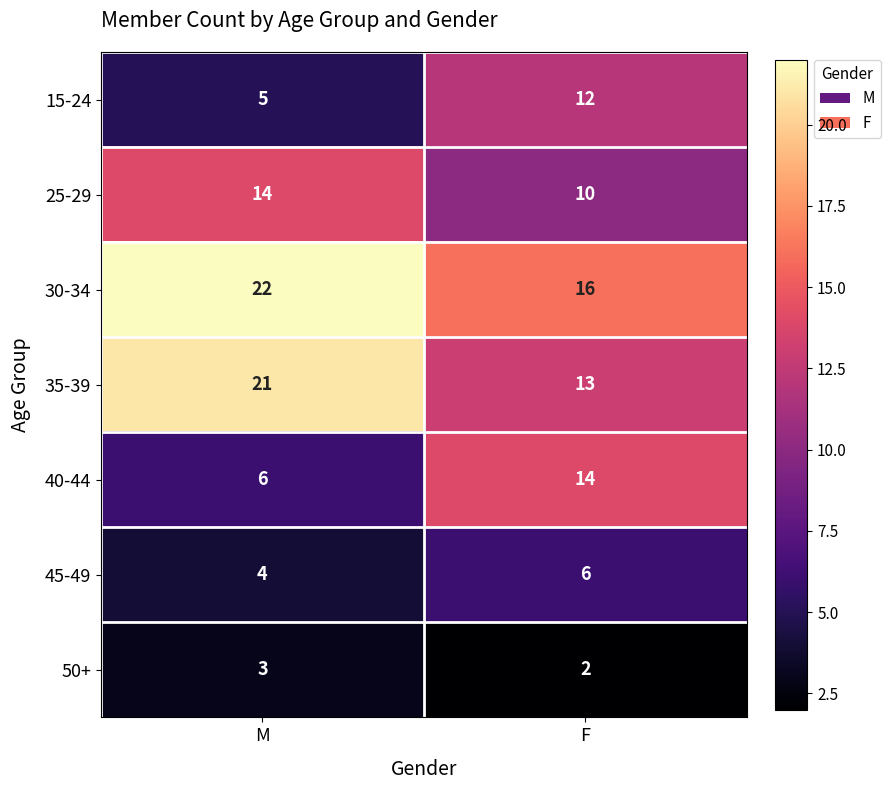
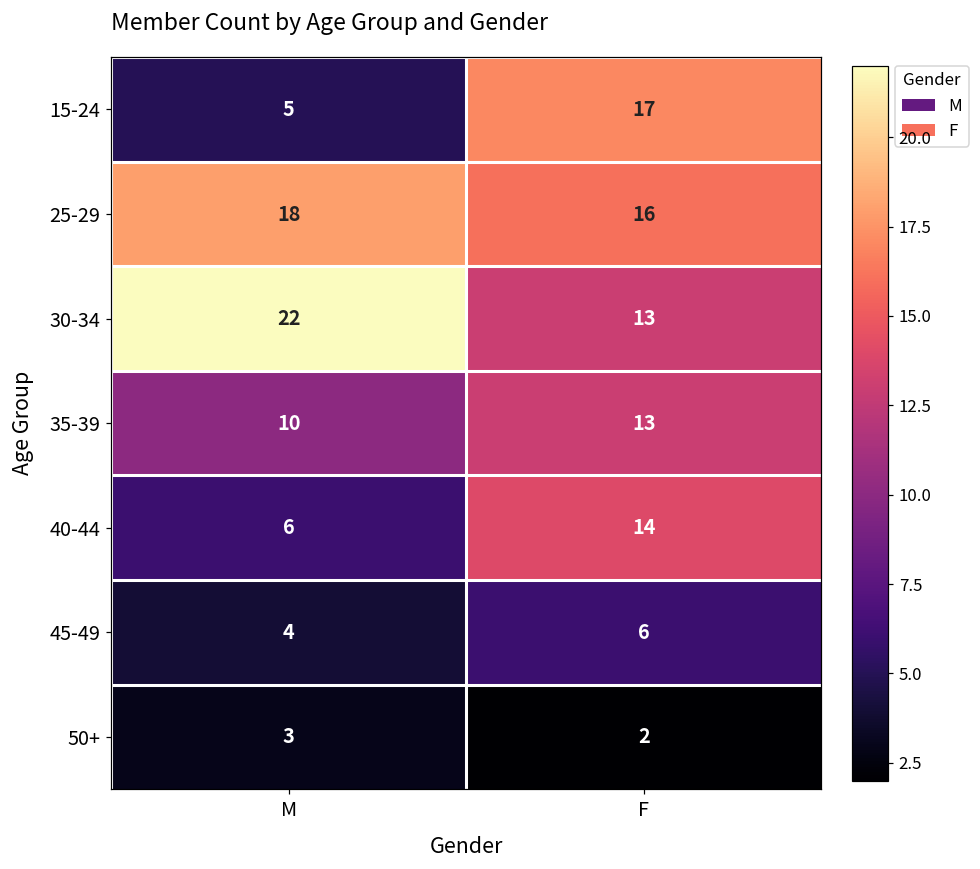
  {
    "15-24": {
      "M": 5,
-     "F": 12
+     "F": 17
    },
    "25-29": {
-     "M": 14,
-     "F": 10
+     "M": 18,
+     "F": 16
    },
    "30-34": {
      "M": 22,
-     "F": 16
+     "F": 13
    },
    "35-39": {
-     "M": 21,
+     "M": 10,
      "F": 13
    },
    "40-44": {
      "M": 6,
      "F": 14
    },
    "45-49": {
      "M": 4,
      "F": 6
    },
    "50+": {
      "M": 3,
      "F": 2
    }
  }
